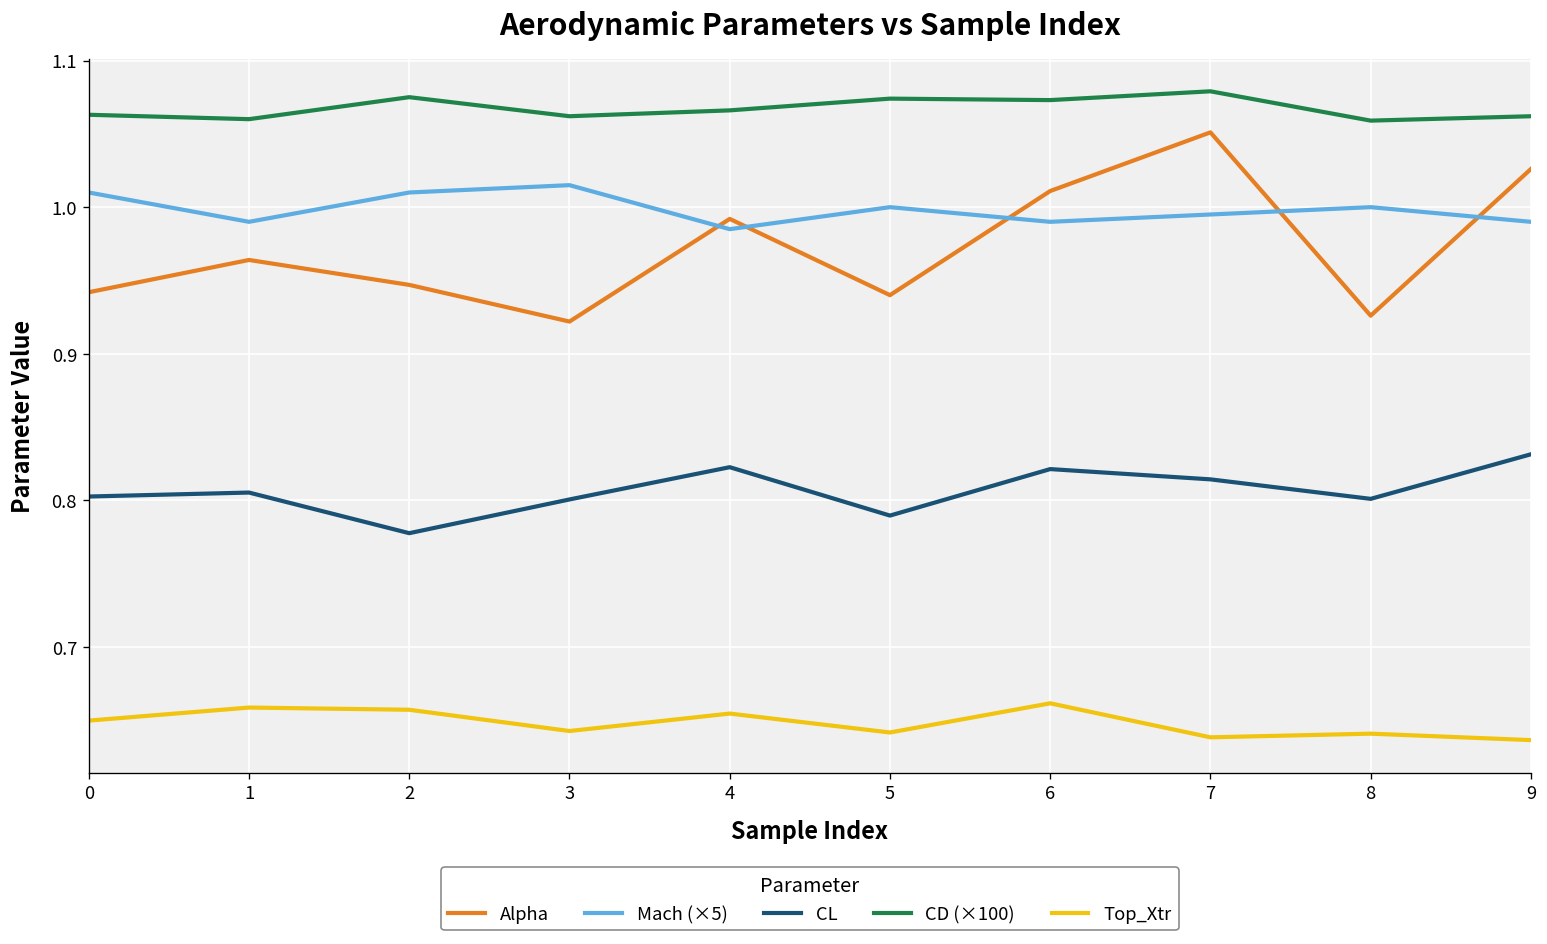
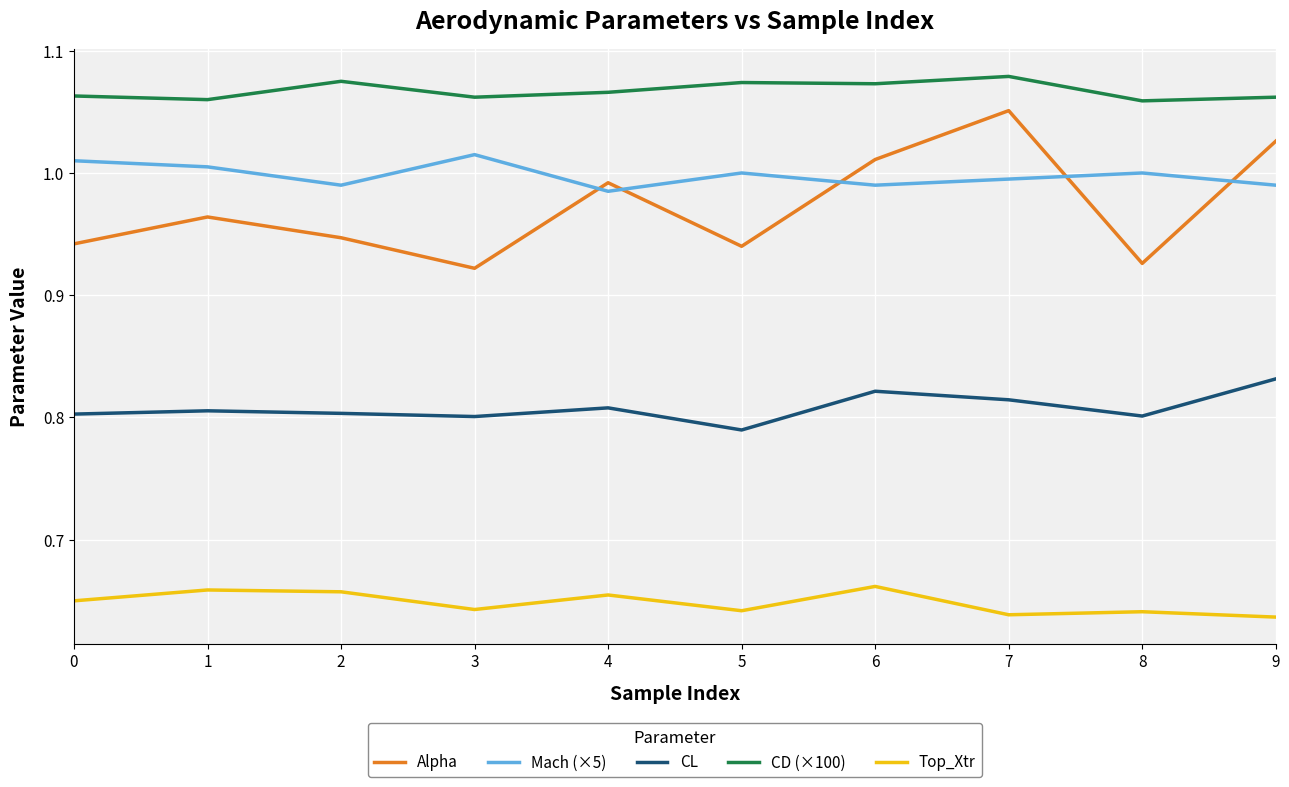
  {
    "Alpha": {
      "0": 0.942,
      "1": 0.964,
      "2": 0.947,
      "3": 0.922,
      "4": 0.992,
      "5": 0.940,
      "6": 1.011,
      "7": 1.051,
      "8": 0.926,
      "9": 1.026
    },
    "Mach (×5)": {
      "0": 1.010,
-     "1": 0.990,
-     "2": 1.010,
+     "1": 1.005,
+     "2": 0.990,
      "3": 1.015,
      "4": 0.985,
      "5": 1.000,
      "6": 0.990,
      "7": 0.995,
      "8": 1.000,
      "9": 0.990
    },
    "CL": {
      "0": 0.803,
      "1": 0.805,
-     "2": 0.778,
+     "2": 0.803,
      "3": 0.801,
-     "4": 0.823,
+     "4": 0.808,
      "5": 0.790,
      "6": 0.821,
      "7": 0.814,
      "8": 0.801,
      "9": 0.832
    },
    "CD (×100)": {
      "0": 1.063,
      "1": 1.060,
      "2": 1.075,
      "3": 1.062,
      "4": 1.066,
      "5": 1.074,
      "6": 1.073,
      "7": 1.079,
      "8": 1.059,
      "9": 1.062
    },
    "Top_Xtr": {
      "0": 0.650,
      "1": 0.659,
      "2": 0.657,
      "3": 0.643,
      "4": 0.655,
      "5": 0.642,
      "6": 0.662,
      "7": 0.639,
      "8": 0.641,
      "9": 0.637
    }
  }
